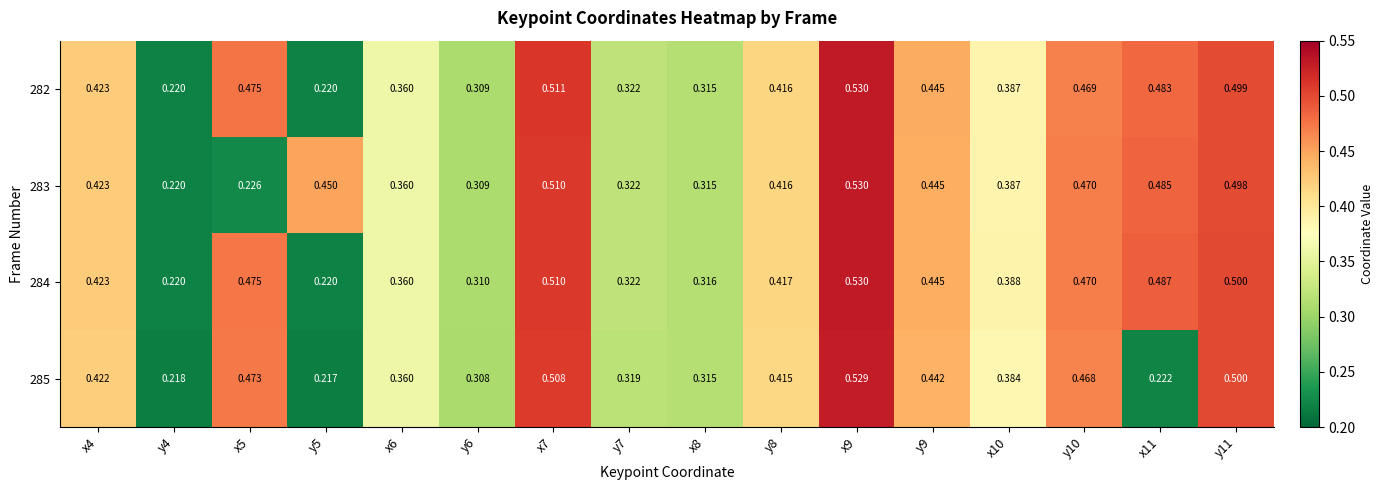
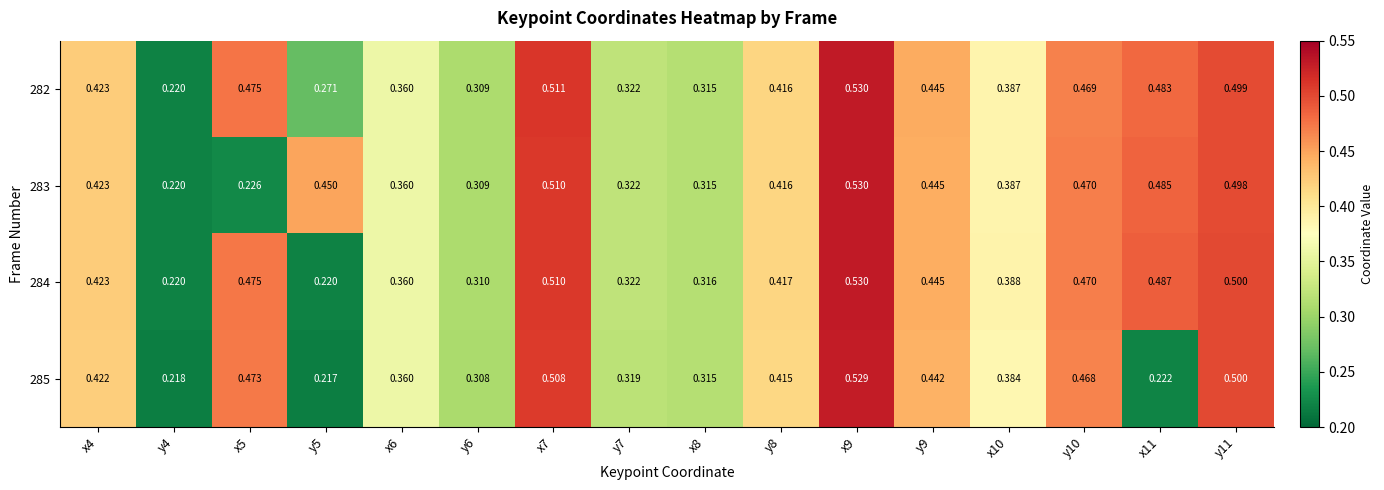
  {
    "282": {
      "x4": 0.423,
      "y4": 0.220,
      "x5": 0.475,
-     "y5": 0.220,
+     "y5": 0.271,
      "x6": 0.360,
      "y6": 0.309,
      "x7": 0.511,
      "y7": 0.322,
      "x8": 0.315,
      "y8": 0.416,
      "x9": 0.530,
      "y9": 0.445,
      "x10": 0.387,
      "y10": 0.469,
      "x11": 0.483,
      "y11": 0.499
    },
    "283": {
      "x4": 0.423,
      "y4": 0.220,
      "x5": 0.226,
      "y5": 0.450,
      "x6": 0.360,
      "y6": 0.309,
      "x7": 0.510,
      "y7": 0.322,
      "x8": 0.315,
      "y8": 0.416,
      "x9": 0.530,
      "y9": 0.445,
      "x10": 0.387,
      "y10": 0.470,
      "x11": 0.485,
      "y11": 0.498
    },
    "284": {
      "x4": 0.423,
      "y4": 0.220,
      "x5": 0.475,
      "y5": 0.220,
      "x6": 0.360,
      "y6": 0.310,
      "x7": 0.510,
      "y7": 0.322,
      "x8": 0.316,
      "y8": 0.417,
      "x9": 0.530,
      "y9": 0.445,
      "x10": 0.388,
      "y10": 0.470,
      "x11": 0.487,
      "y11": 0.500
    },
    "285": {
      "x4": 0.422,
      "y4": 0.218,
      "x5": 0.473,
      "y5": 0.217,
      "x6": 0.360,
      "y6": 0.308,
      "x7": 0.508,
      "y7": 0.319,
      "x8": 0.315,
      "y8": 0.415,
      "x9": 0.529,
      "y9": 0.442,
      "x10": 0.384,
      "y10": 0.468,
      "x11": 0.222,
      "y11": 0.500
    }
  }
